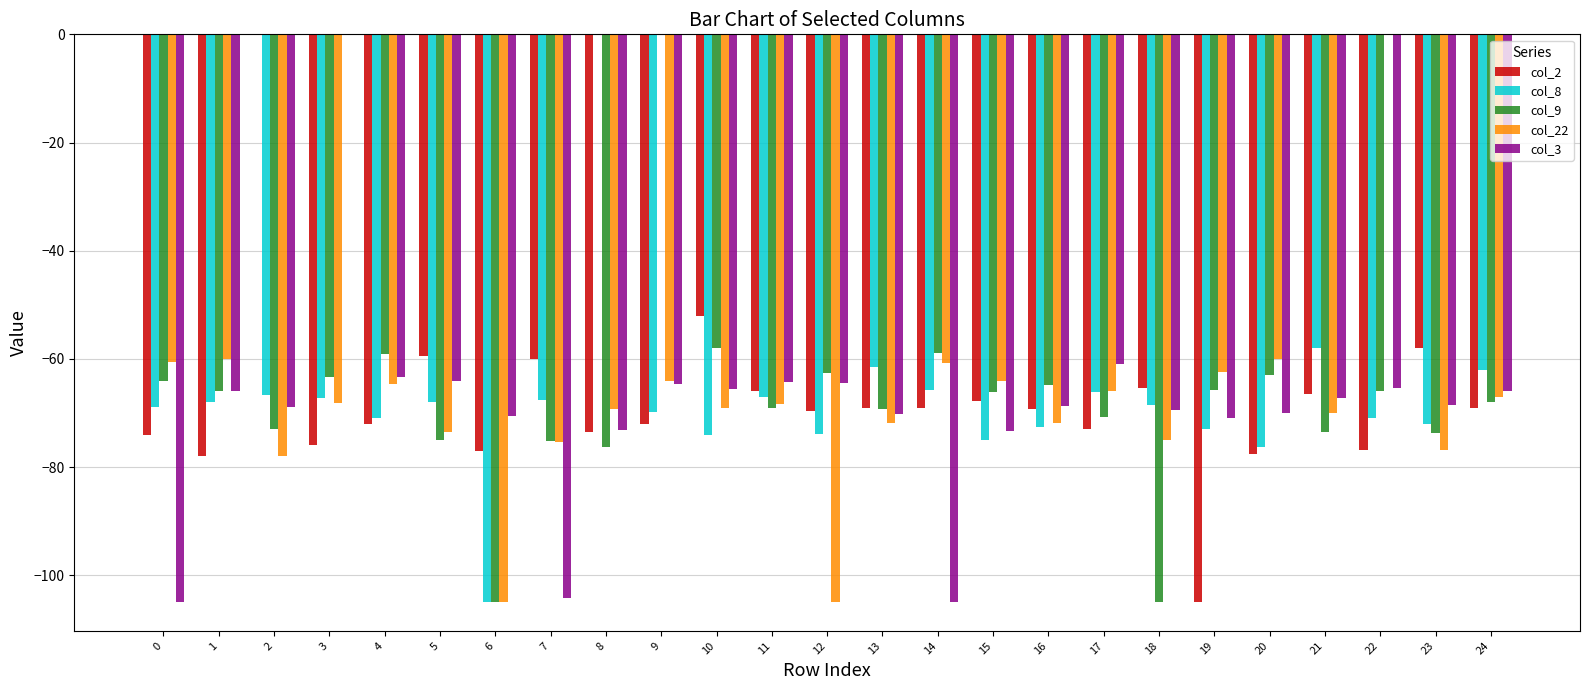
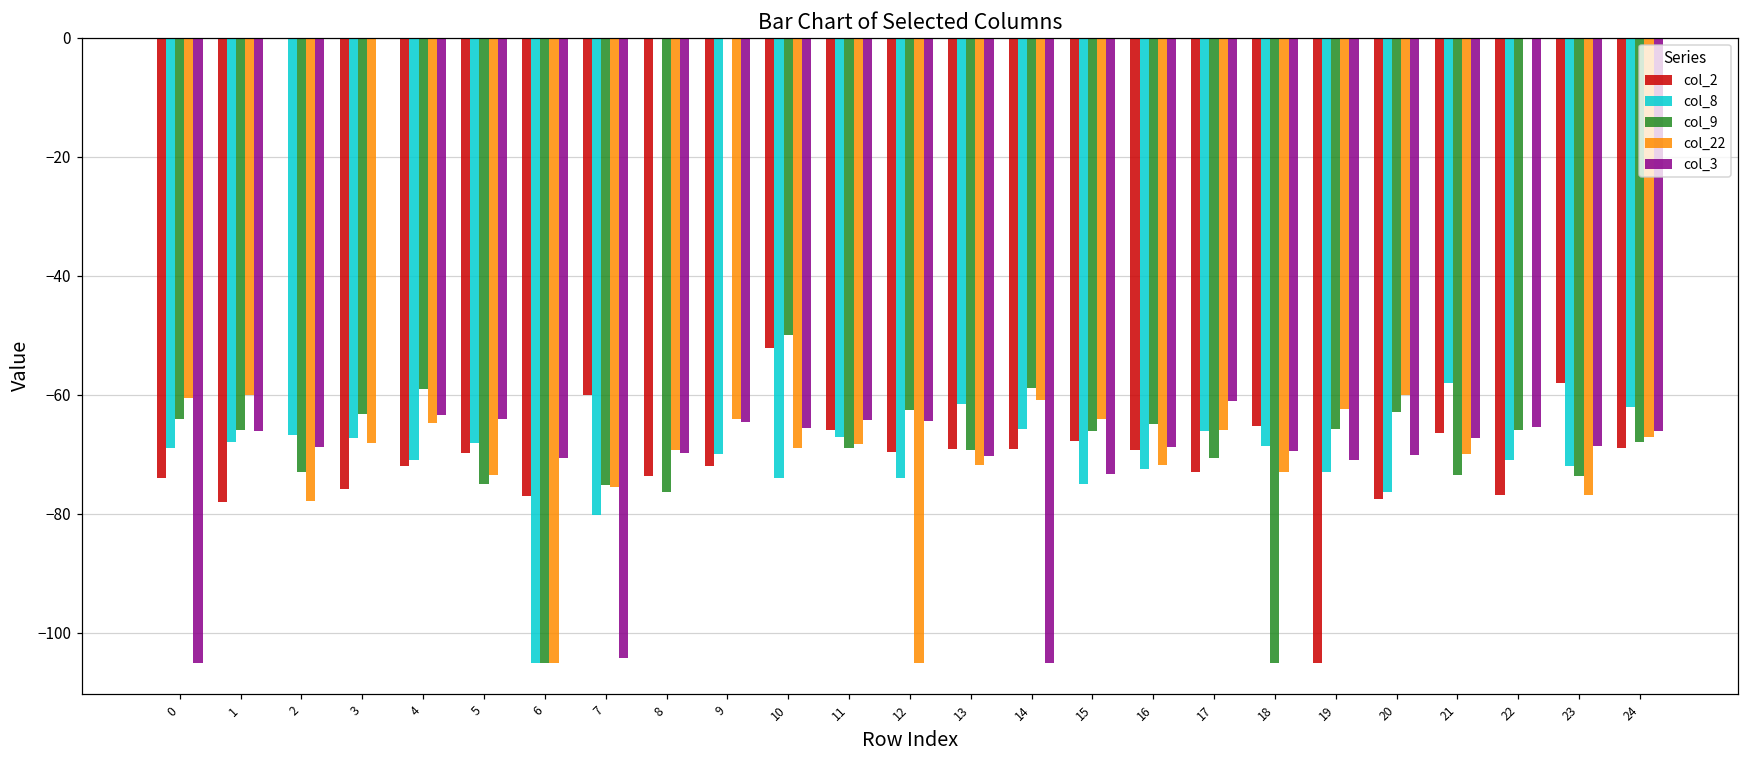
  {
    "col_2": {
      "0": -74,
      "1": -78,
      "2": 0,
      "3": -76,
      "4": -72,
-     "5": -59,
+     "5": -70,
      "6": -77,
      "7": -60,
      "8": -74,
      "9": -72,
      "10": -52,
      "11": -66,
      "12": -70,
      "13": -69,
      "14": -69,
      "15": -68,
      "16": -69,
      "17": -73,
      "18": -65,
      "19": -105,
      "20": -78,
      "21": -66,
      "22": -77,
      "23": -58,
      "24": -69
    },
    "col_8": {
      "0": -69,
      "1": -68,
      "2": -67,
      "3": -67,
      "4": -71,
      "5": -68,
      "6": -105,
-     "7": -68,
+     "7": -80,
      "8": 0,
      "9": -70,
      "10": -74,
      "11": -67,
      "12": -74,
      "13": -61,
      "14": -66,
      "15": -75,
      "16": -73,
      "17": -66,
      "18": -69,
      "19": -73,
      "20": -76,
      "21": -58,
      "22": -71,
      "23": -72,
      "24": -62
    },
    "col_9": {
      "0": -64,
      "1": -66,
      "2": -73,
      "3": -63,
      "4": -59,
      "5": -75,
      "6": -105,
      "7": -75,
      "8": -76,
      "9": 0,
-     "10": -58,
+     "10": -50,
      "11": -69,
      "12": -63,
      "13": -69,
      "14": -59,
      "15": -66,
      "16": -65,
      "17": -71,
      "18": -105,
      "19": -66,
      "20": -63,
      "21": -73,
      "22": -66,
      "23": -74,
      "24": -68
    },
    "col_22": {
      "0": -61,
      "1": -60,
      "2": -78,
      "3": -68,
      "4": -65,
      "5": -74,
      "6": -105,
      "7": -75,
      "8": -69,
      "9": -64,
      "10": -69,
      "11": -68,
      "12": -105,
      "13": -72,
      "14": -61,
      "15": -64,
      "16": -72,
      "17": -66,
-     "18": -75,
+     "18": -73,
      "19": -62,
      "20": -60,
      "21": -70,
      "22": 0,
      "23": -77,
      "24": -67
    },
    "col_3": {
      "0": -105,
      "1": -66,
      "2": -69,
      "3": 0,
      "4": -63,
      "5": -64,
      "6": -71,
      "7": -104,
-     "8": -73,
+     "8": -70,
      "9": -65,
      "10": -66,
      "11": -64,
      "12": -64,
      "13": -70,
      "14": -105,
      "15": -73,
      "16": -69,
      "17": -61,
      "18": -69,
      "19": -71,
      "20": -70,
      "21": -67,
      "22": -65,
      "23": -69,
      "24": -66
    }
  }
